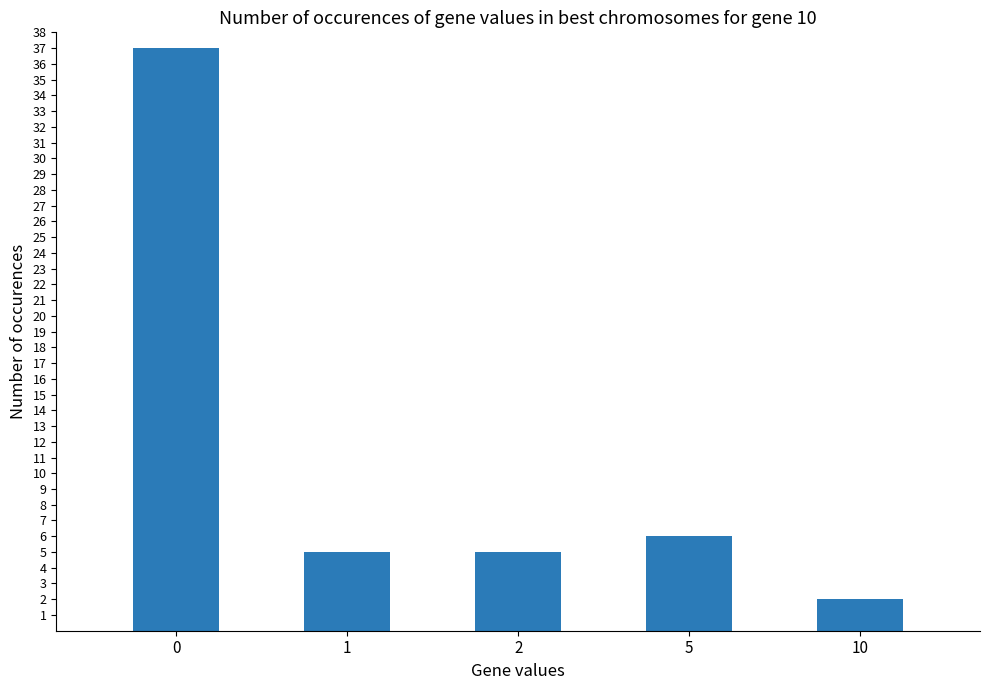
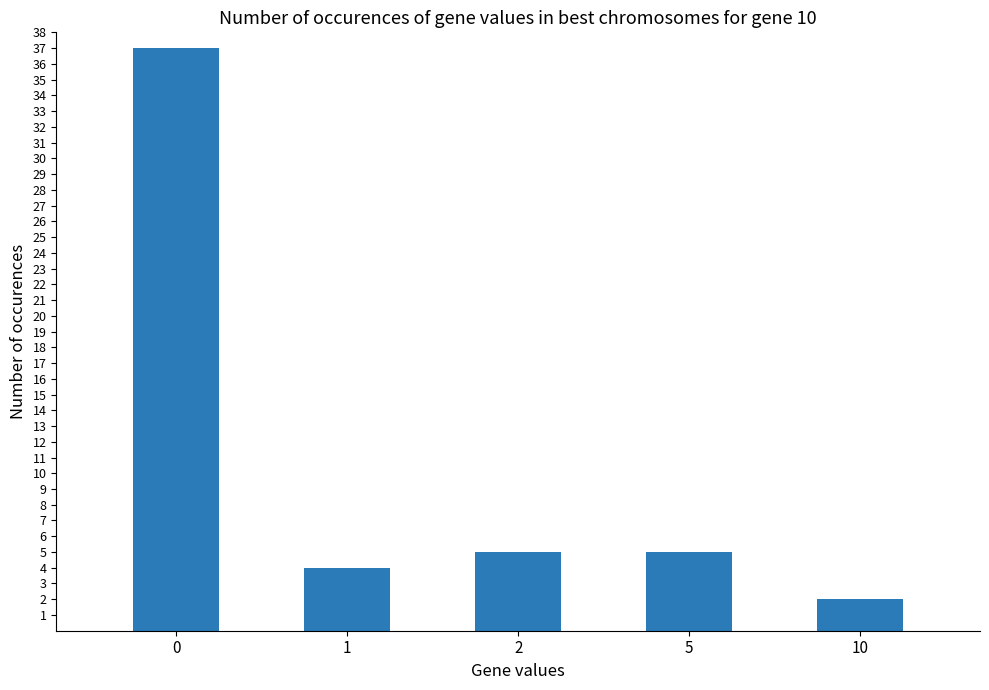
  {
    "0": 37,
-   "1": 5,
+   "1": 4,
    "2": 5,
-   "5": 6,
+   "5": 5,
    "10": 2
  }
